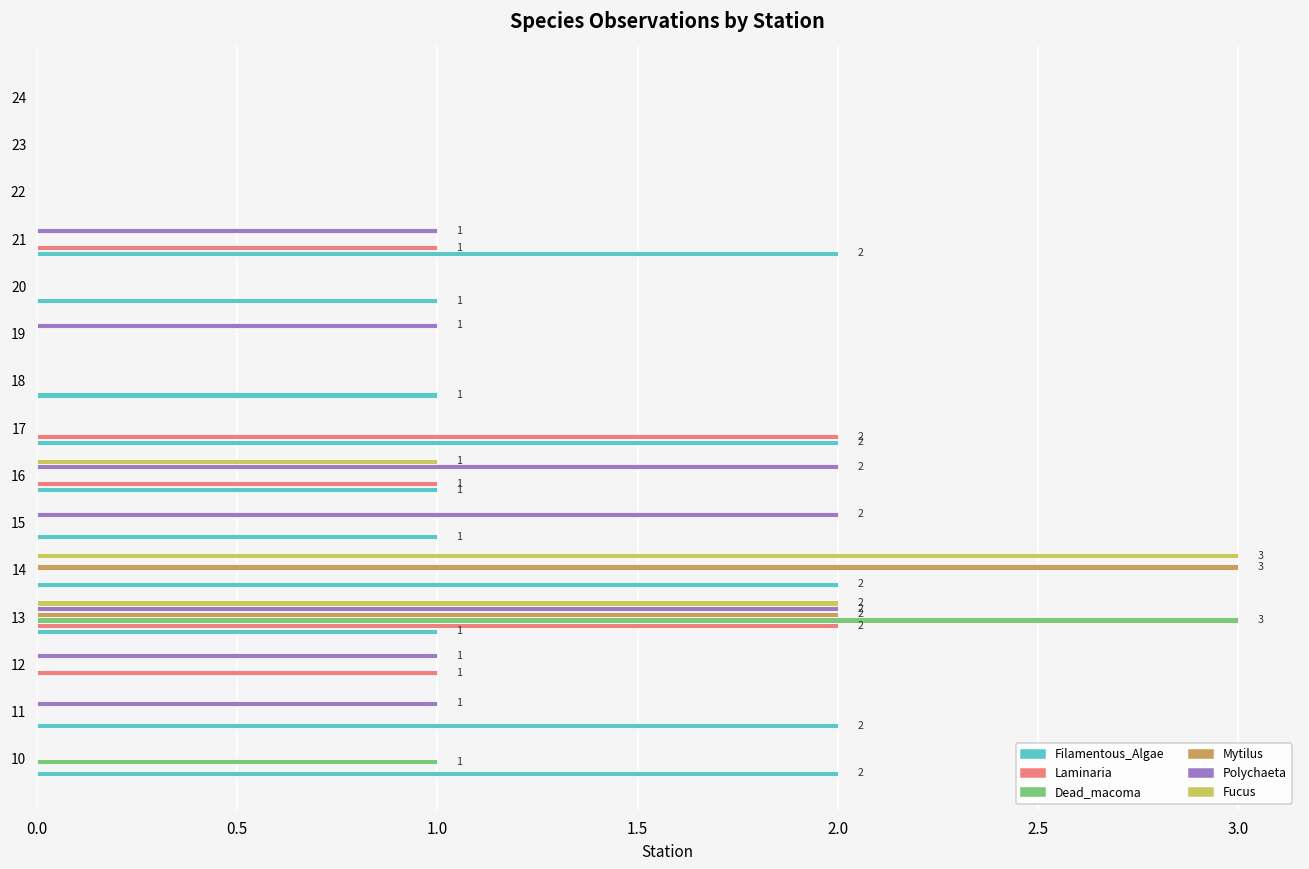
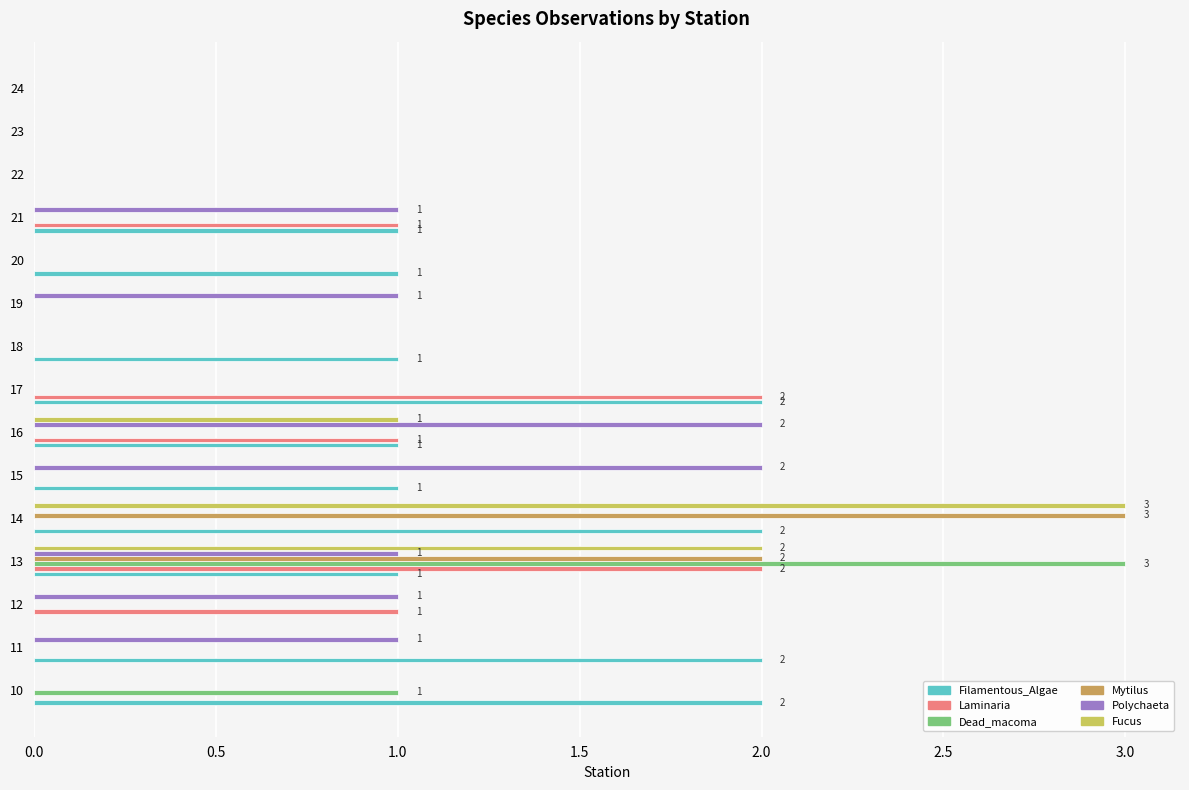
  {
    "Filamentous_Algae": {
-     "21": 2,
+     "21": 1,
      "20": 1,
      "18": 1,
      "15": 1,
      "14": 2,
      "13": 1,
      "11": 2,
      "10": 2
    },
    "Laminaria": {
      "13": 2,
      "12": 1
    },
    "Dead_macoma": {
      "13": 3,
      "10": 1
    },
    "Polychaeta": {
      "21": 1,
      "19": 1,
      "16": 2,
      "15": 2,
-     "13": 2,
+     "13": 1,
      "12": 1,
      "11": 1
    }
  }
